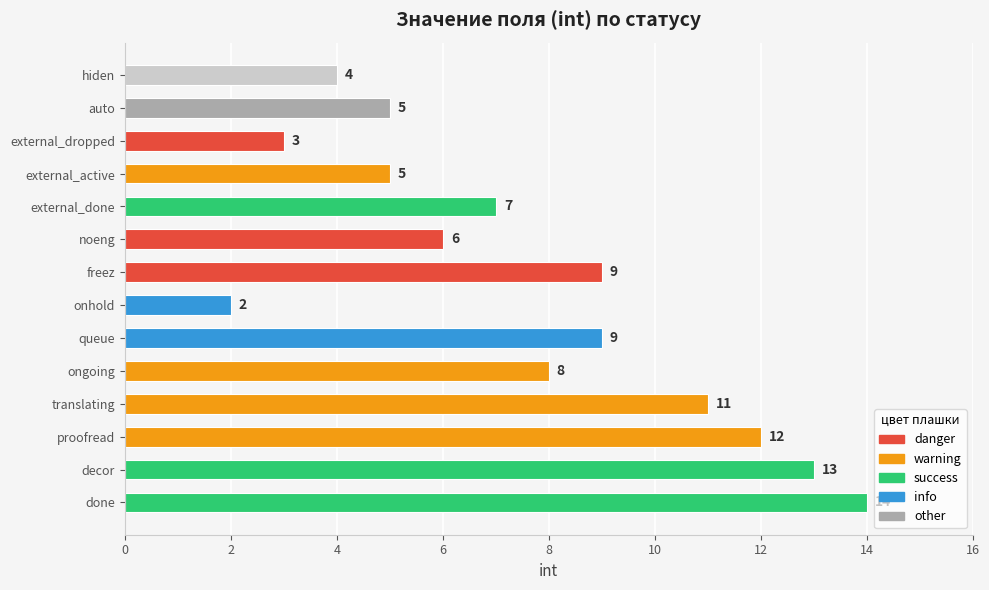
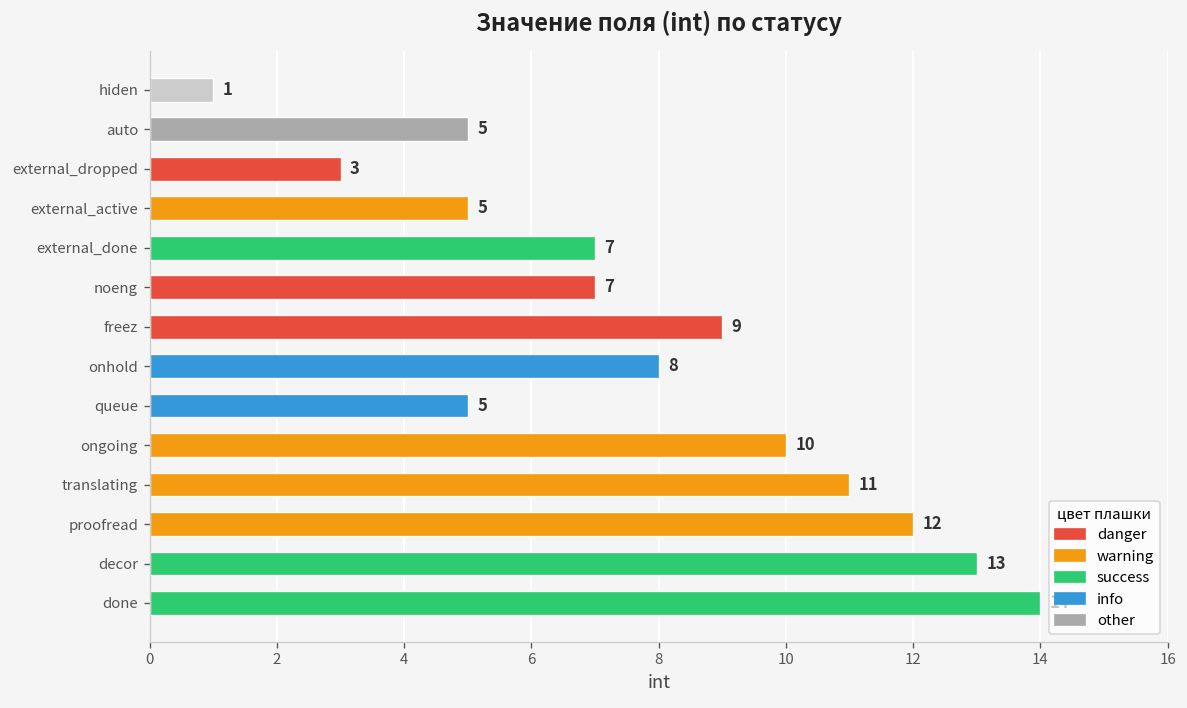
  {
-   "hiden": 4,
+   "hiden": 1,
    "auto": 5,
    "external_dropped": 3,
    "external_active": 5,
    "external_done": 7,
-   "noeng": 6,
+   "noeng": 7,
    "freez": 9,
-   "onhold": 2,
-   "queue": 9,
-   "ongoing": 8,
+   "onhold": 8,
+   "queue": 5,
+   "ongoing": 10,
    "translating": 11,
    "proofread": 12,
    "decor": 13
  }
